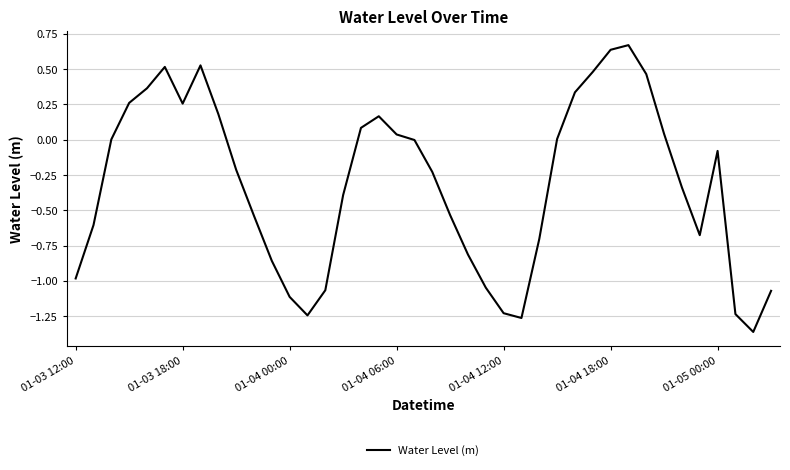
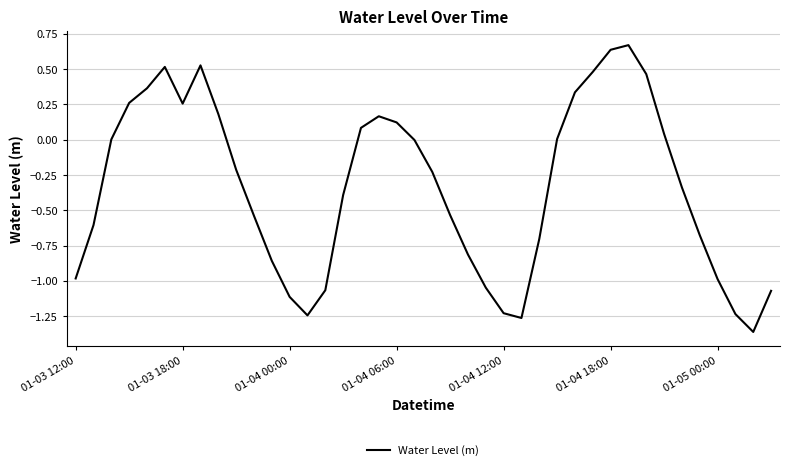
  {
    "01-03 12:00": -0.98,
    "01-03 18:00": 0.26,
    "01-04 00:00": -1.11,
-   "01-04 06:00": 0.04,
+   "01-04 06:00": 0.12,
    "01-04 12:00": -1.23,
    "01-04 18:00": 0.64,
-   "01-05 00:00": -0.08
+   "01-05 00:00": -0.99
  }
